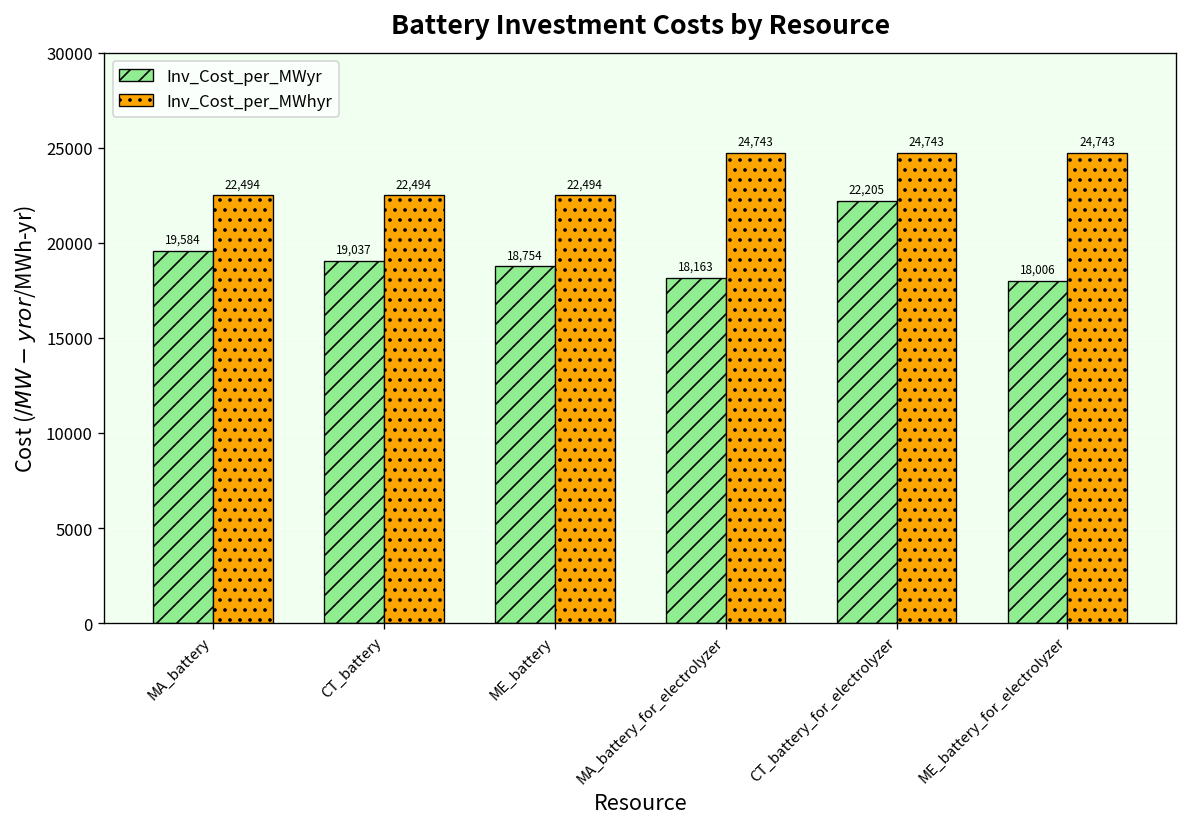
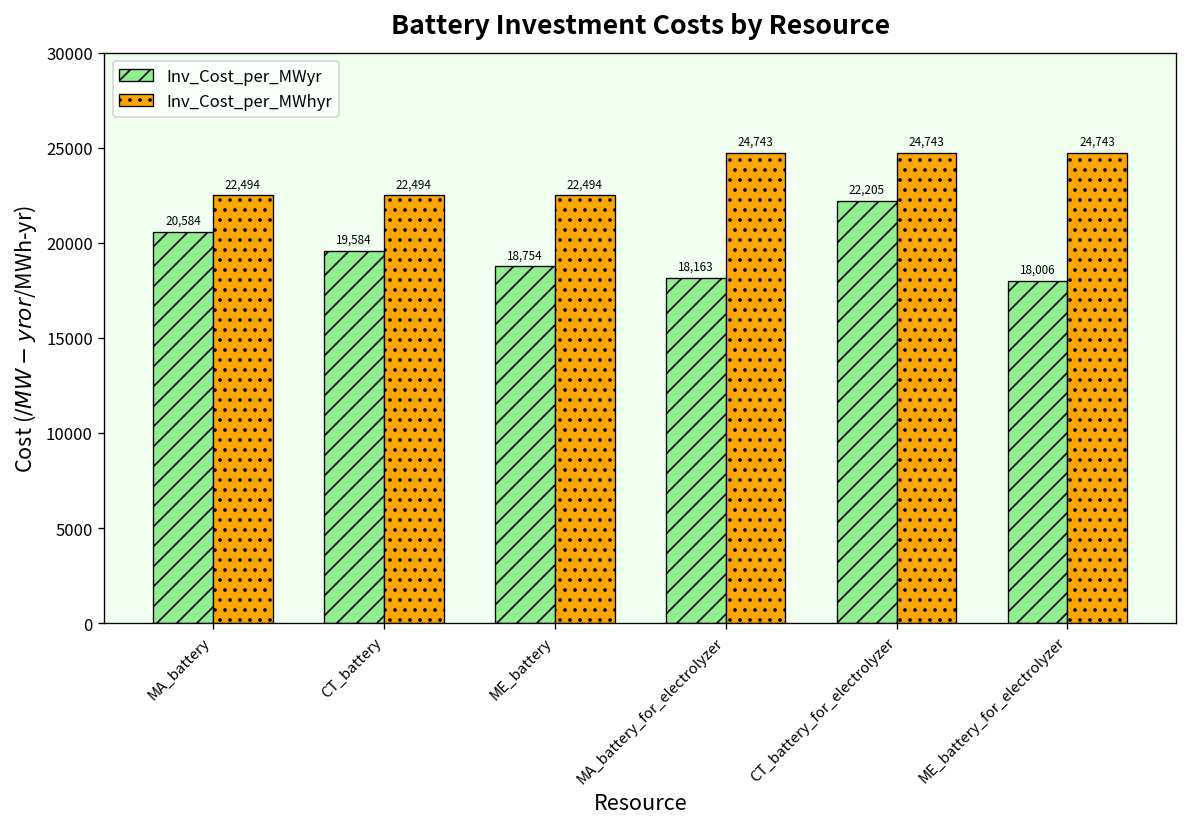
  {
    "Inv_Cost_per_MWyr": {
-     "MA_battery": "19,584",
-     "CT_battery": "19,037",
+     "MA_battery": "20,584",
+     "CT_battery": "19,584",
      "ME_battery": "18,754",
      "MA_battery_for_electrolyzer": "18,163",
      "CT_battery_for_electrolyzer": "22,205",
      "ME_battery_for_electrolyzer": "18,006"
    },
    "Inv_Cost_per_MWhyr": {
      "MA_battery": "22,494",
      "CT_battery": "22,494",
      "ME_battery": "22,494",
      "MA_battery_for_electrolyzer": "24,743",
      "CT_battery_for_electrolyzer": "24,743",
      "ME_battery_for_electrolyzer": "24,743"
    }
  }
